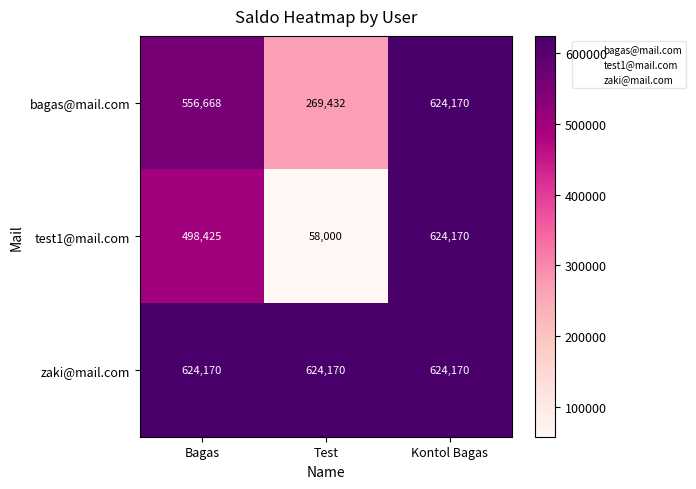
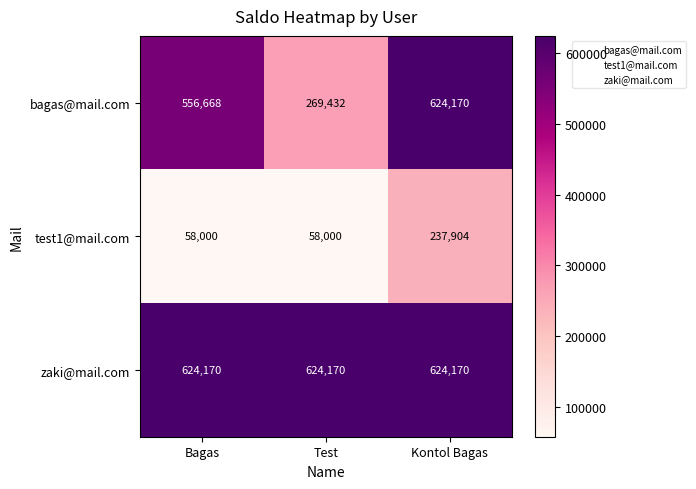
  {
    "bagas@mail.com": {
      "Bagas": "556,668",
      "Test": "269,432",
      "Kontol Bagas": "624,170"
    },
    "test1@mail.com": {
-     "Bagas": "498,425",
+     "Bagas": "58,000",
      "Test": "58,000",
-     "Kontol Bagas": "624,170"
+     "Kontol Bagas": "237,904"
    },
    "zaki@mail.com": {
      "Bagas": "624,170",
      "Test": "624,170",
      "Kontol Bagas": "624,170"
    }
  }
